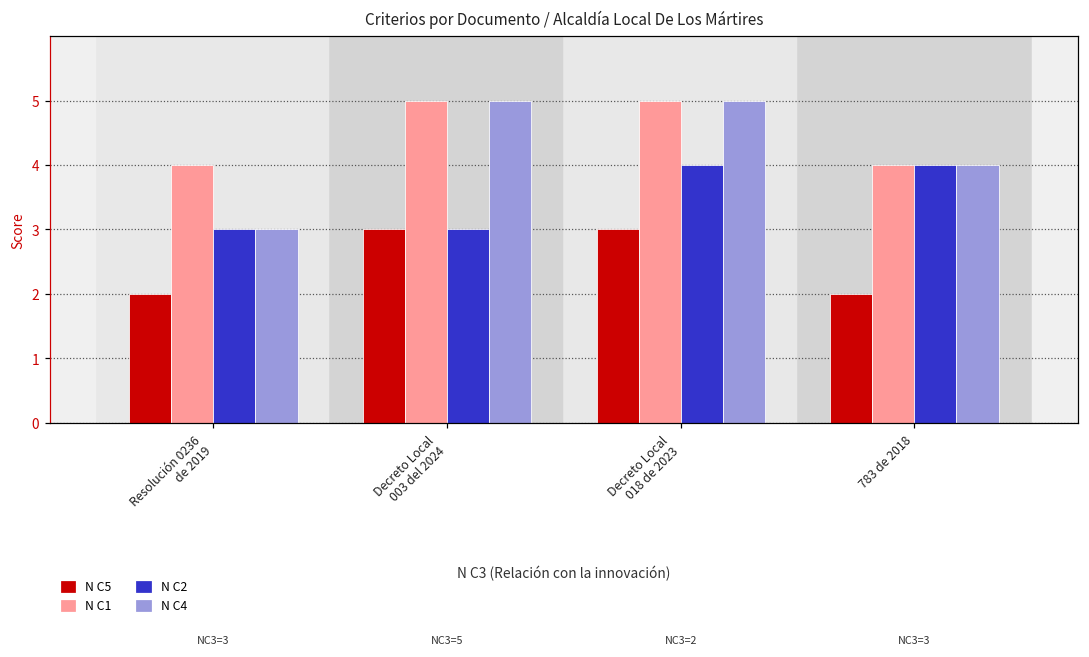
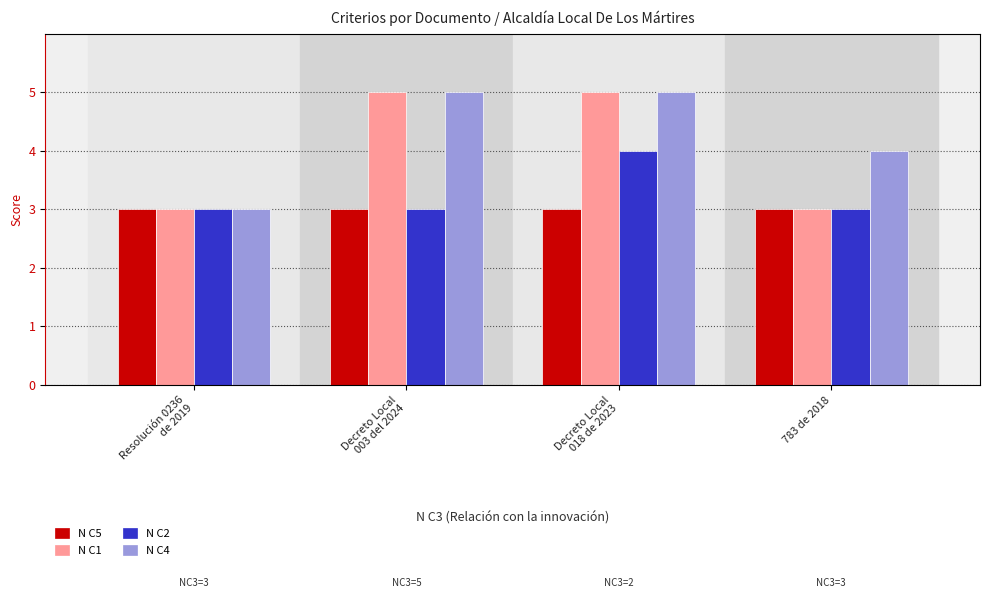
  {
    "N C5": {
-     "Resolución 0236 de 2019": 2,
+     "Resolución 0236 de 2019": 3,
      "Decreto Local 003 del 2024": 3,
      "Decreto Local 018 de 2023": 3,
-     "783 de 2018": 2
+     "783 de 2018": 3
    },
    "N C1": {
-     "Resolución 0236 de 2019": 4,
+     "Resolución 0236 de 2019": 3,
      "Decreto Local 003 del 2024": 5,
      "Decreto Local 018 de 2023": 5,
-     "783 de 2018": 4
+     "783 de 2018": 3
    },
    "N C2": {
      "Resolución 0236 de 2019": 3,
      "Decreto Local 003 del 2024": 3,
      "Decreto Local 018 de 2023": 4,
-     "783 de 2018": 4
+     "783 de 2018": 3
    },
    "N C4": {
      "Resolución 0236 de 2019": 3,
      "Decreto Local 003 del 2024": 5,
      "Decreto Local 018 de 2023": 5,
      "783 de 2018": 4
    }
  }
